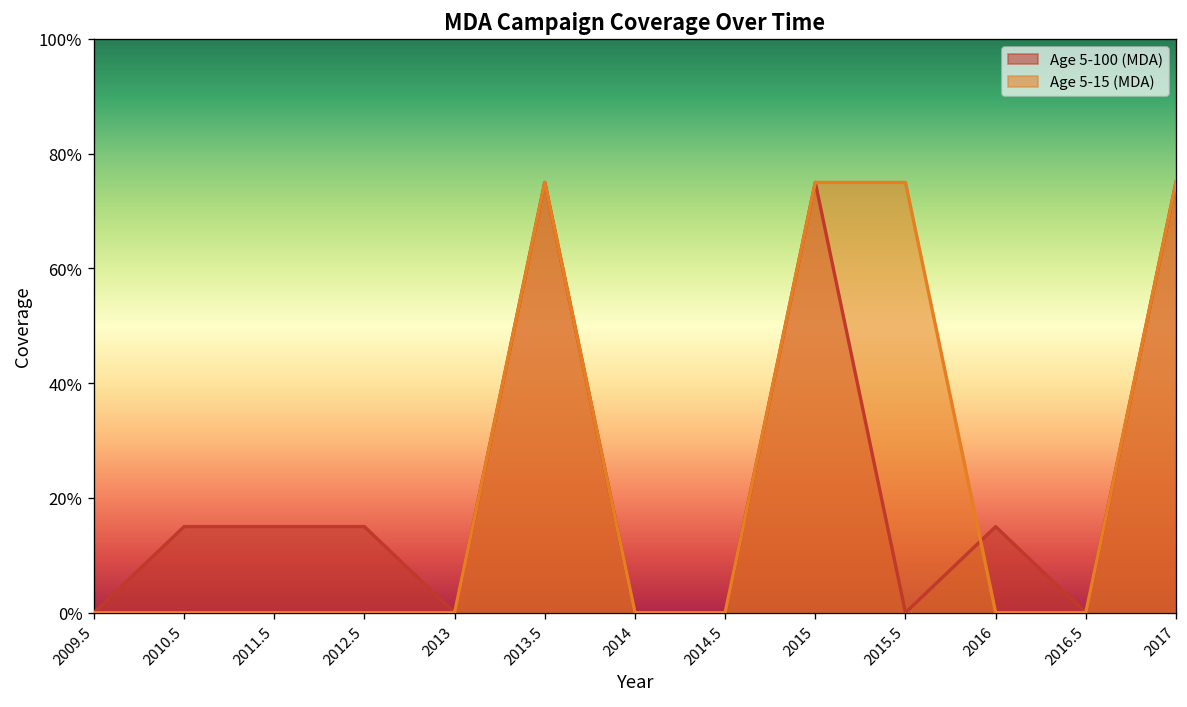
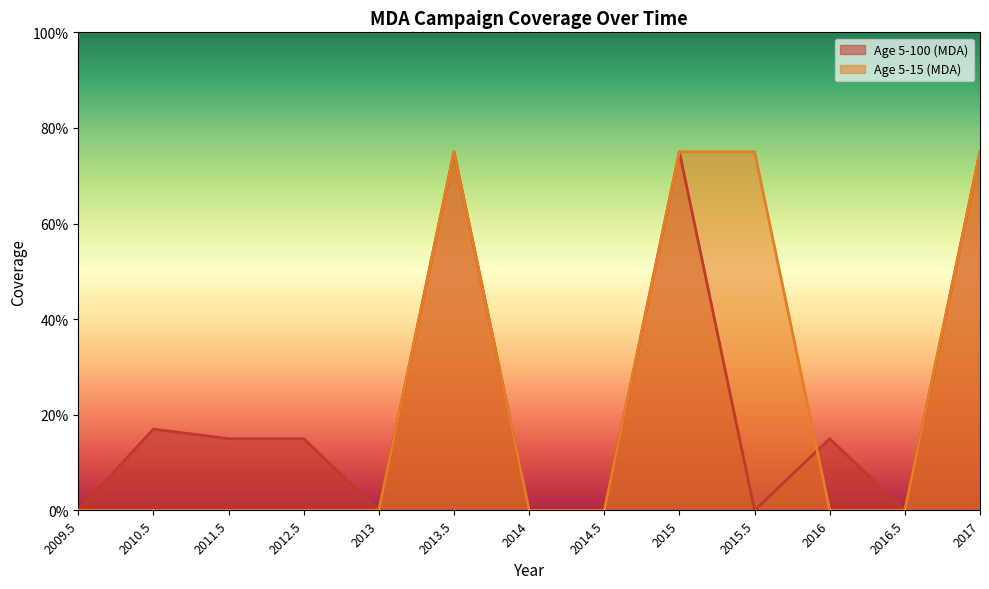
  {
    "Age 5-100 (MDA)": {
-     "2010.5": "15%",
+     "2010.5": "17%",
      "2011.5": "15%",
      "2012.5": "15%",
      "2015.5": "0%",
      "2016": "15%"
    },
    "Age 5-15 (MDA)": {
      "2010.5": "0%",
      "2011.5": "0%",
      "2012.5": "0%",
      "2015.5": "75%",
      "2016": "0%"
    }
  }
